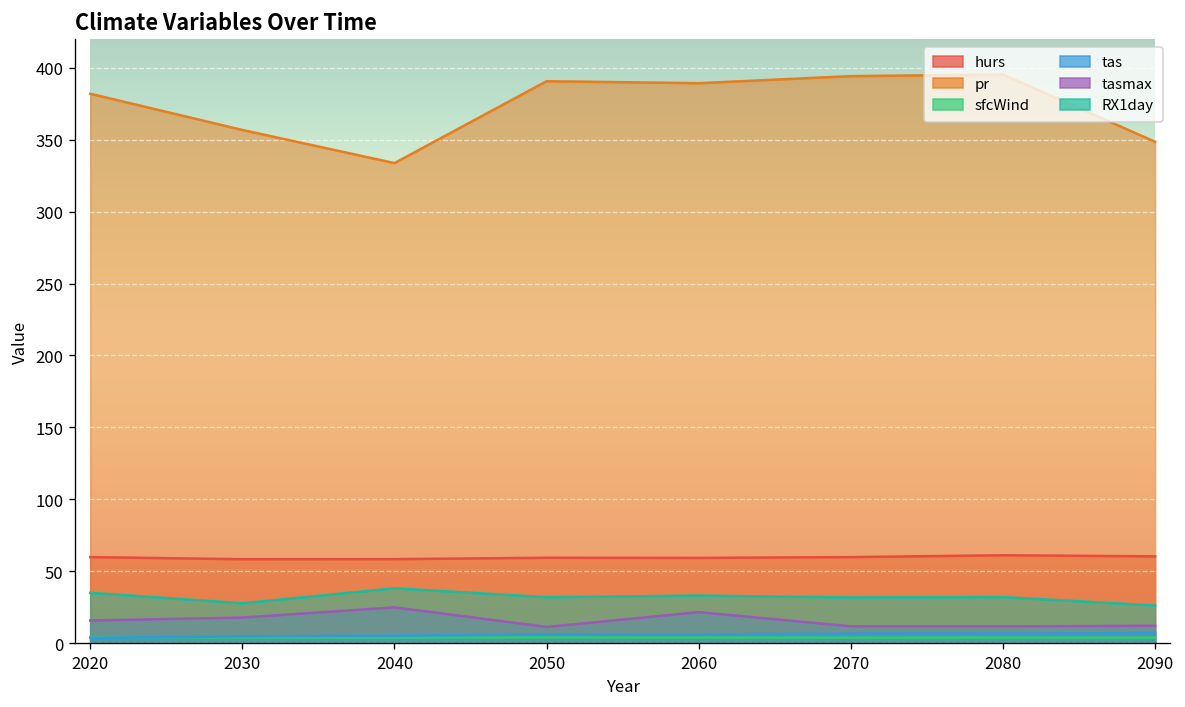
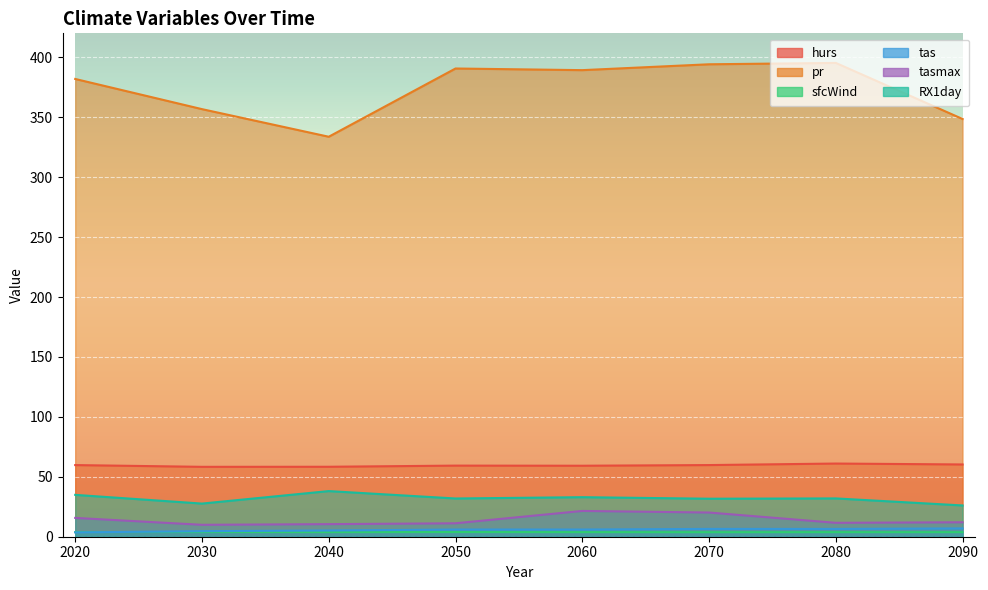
  {
    "tasmax": {
      "2020": 16,
-     "2030": 18,
-     "2040": 25,
+     "2030": 10,
+     "2040": 10,
      "2050": 11,
      "2060": 22,
-     "2070": 12,
+     "2070": 20,
      "2080": 12,
      "2090": 12
    }
  }
